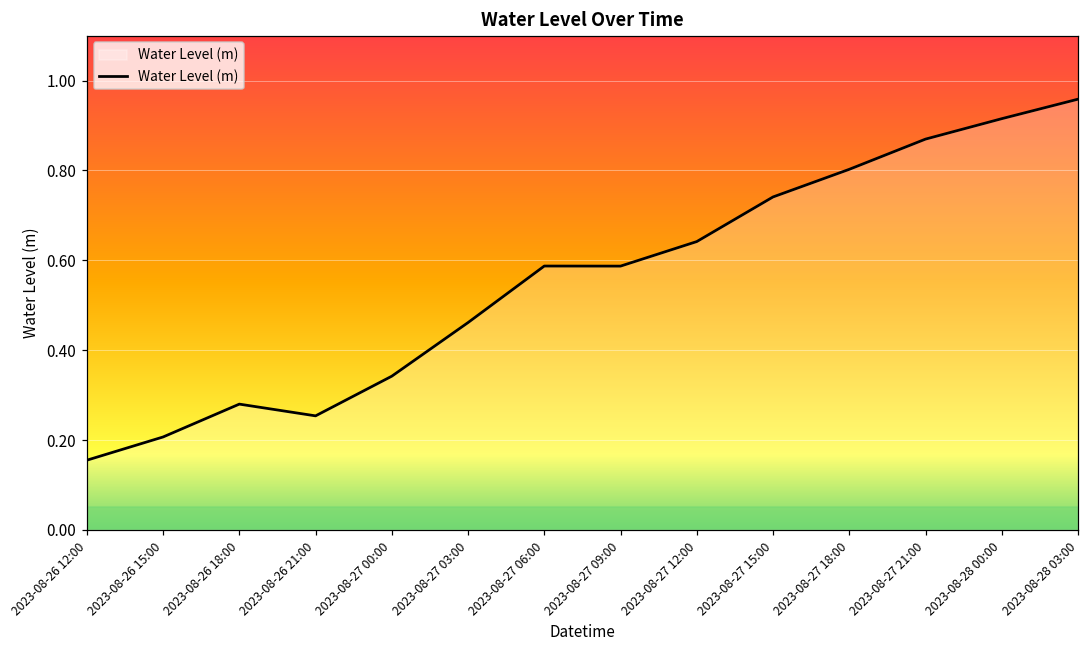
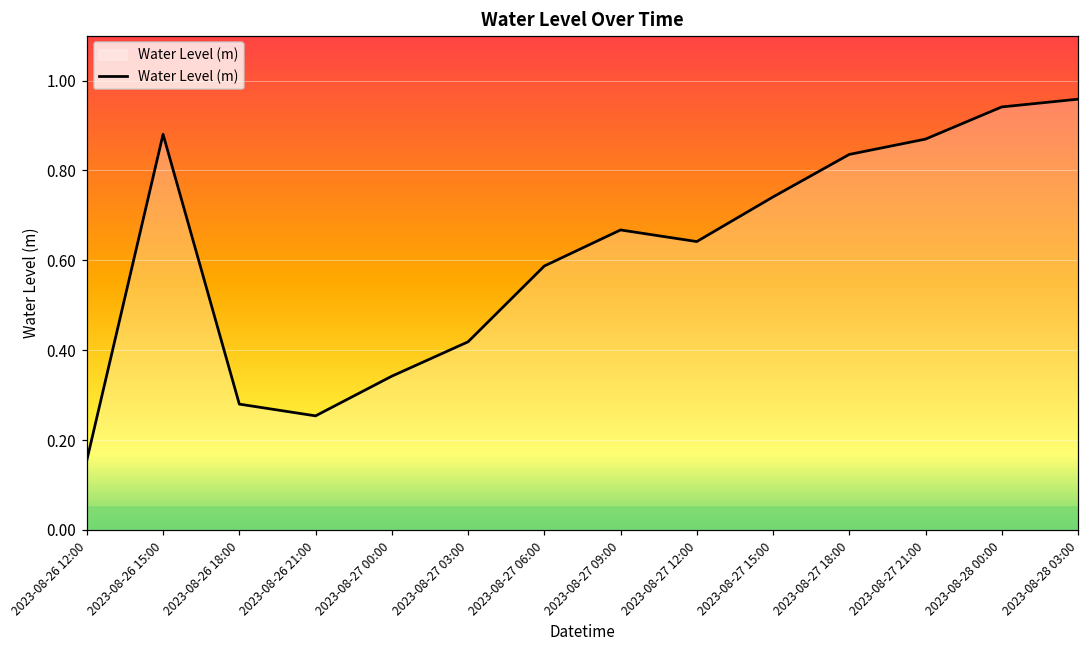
  {
    "2023-08-26 12:00": 0.16,
-   "2023-08-26 15:00": 0.21,
+   "2023-08-26 15:00": 0.88,
    "2023-08-26 18:00": 0.28,
    "2023-08-26 21:00": 0.25,
    "2023-08-27 00:00": 0.34,
-   "2023-08-27 03:00": 0.46,
+   "2023-08-27 03:00": 0.42,
    "2023-08-27 06:00": 0.59,
-   "2023-08-27 09:00": 0.59,
+   "2023-08-27 09:00": 0.67,
    "2023-08-27 12:00": 0.64,
    "2023-08-27 15:00": 0.74,
-   "2023-08-27 18:00": 0.80,
+   "2023-08-27 18:00": 0.84,
    "2023-08-27 21:00": 0.87,
-   "2023-08-28 00:00": 0.92,
+   "2023-08-28 00:00": 0.94,
    "2023-08-28 03:00": 0.96
  }
